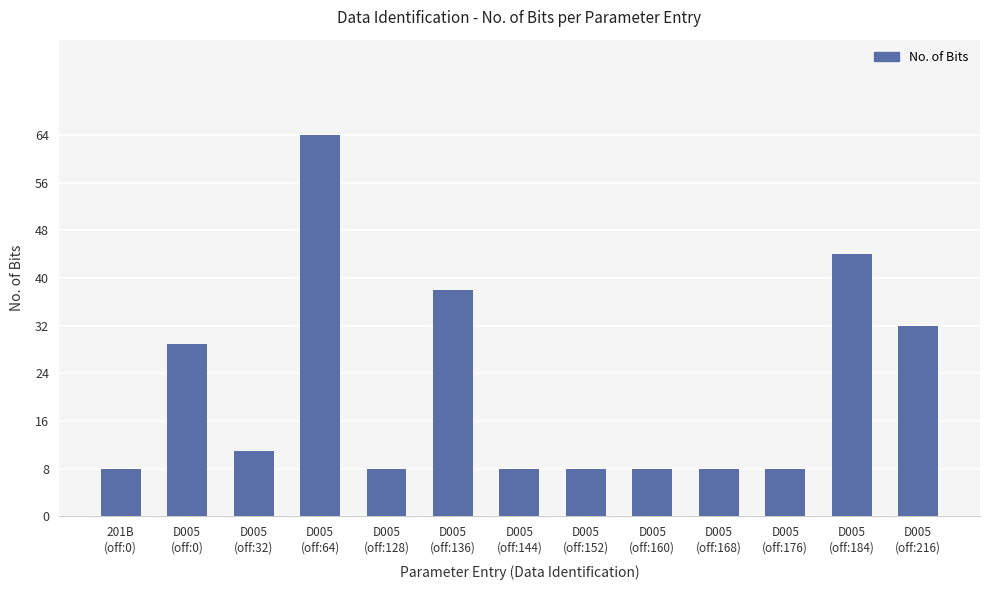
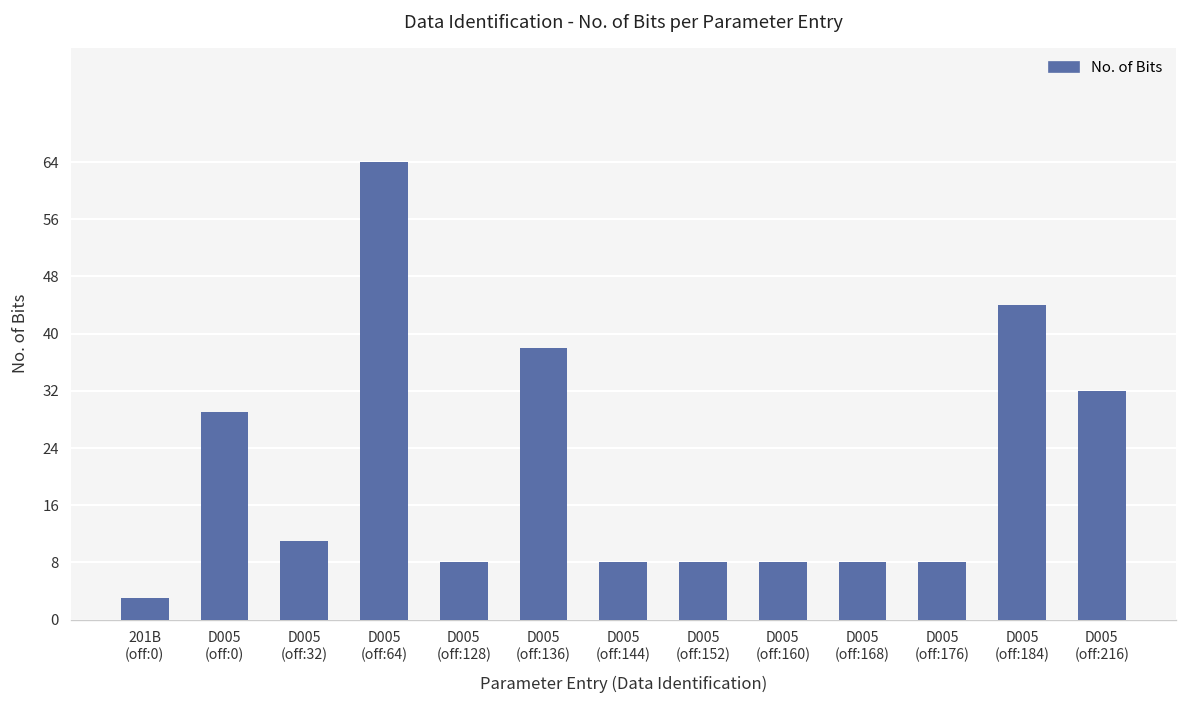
  {
-   "201B (off:0)": 8,
+   "201B (off:0)": 3,
    "D005 (off:0)": 29,
    "D005 (off:32)": 11,
    "D005 (off:64)": 64,
    "D005 (off:128)": 8,
    "D005 (off:136)": 38,
    "D005 (off:144)": 8,
    "D005 (off:152)": 8,
    "D005 (off:160)": 8,
    "D005 (off:168)": 8,
    "D005 (off:176)": 8,
    "D005 (off:184)": 44,
    "D005 (off:216)": 32
  }
